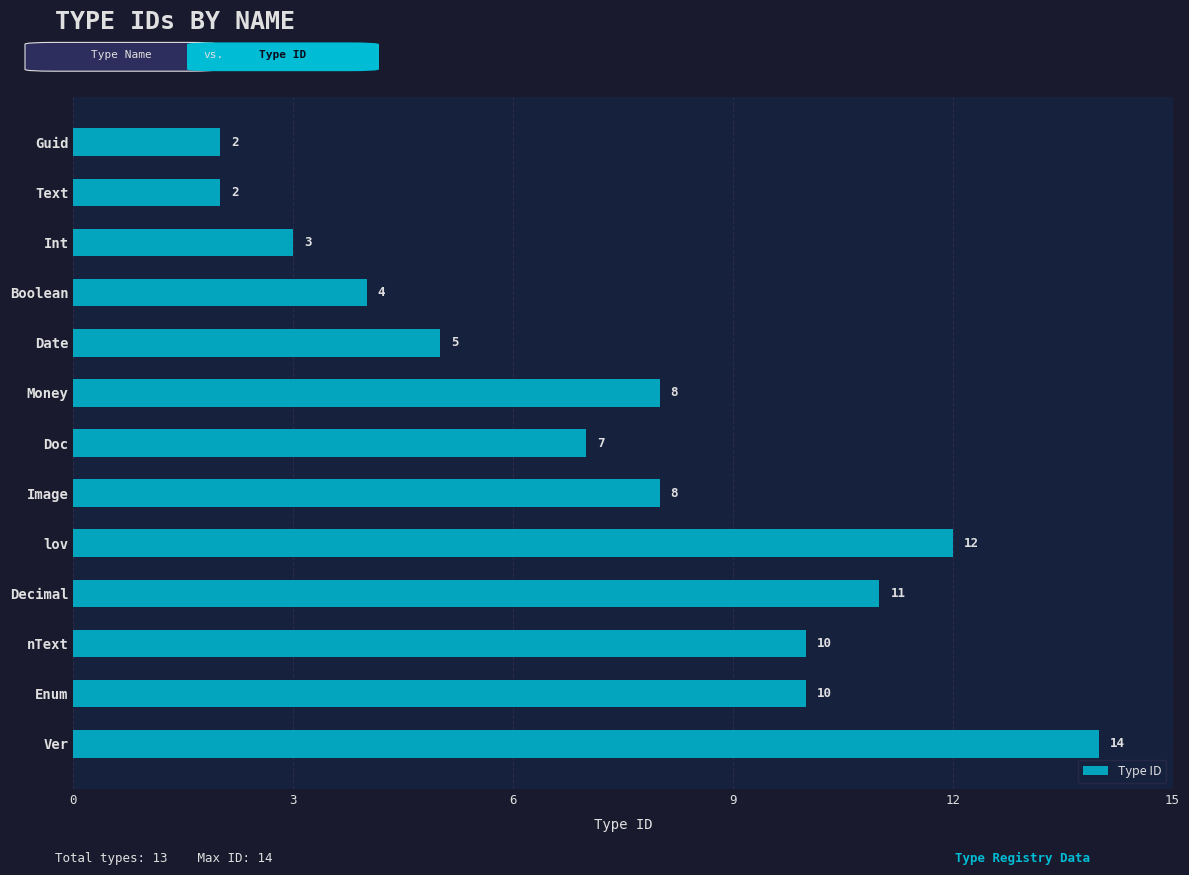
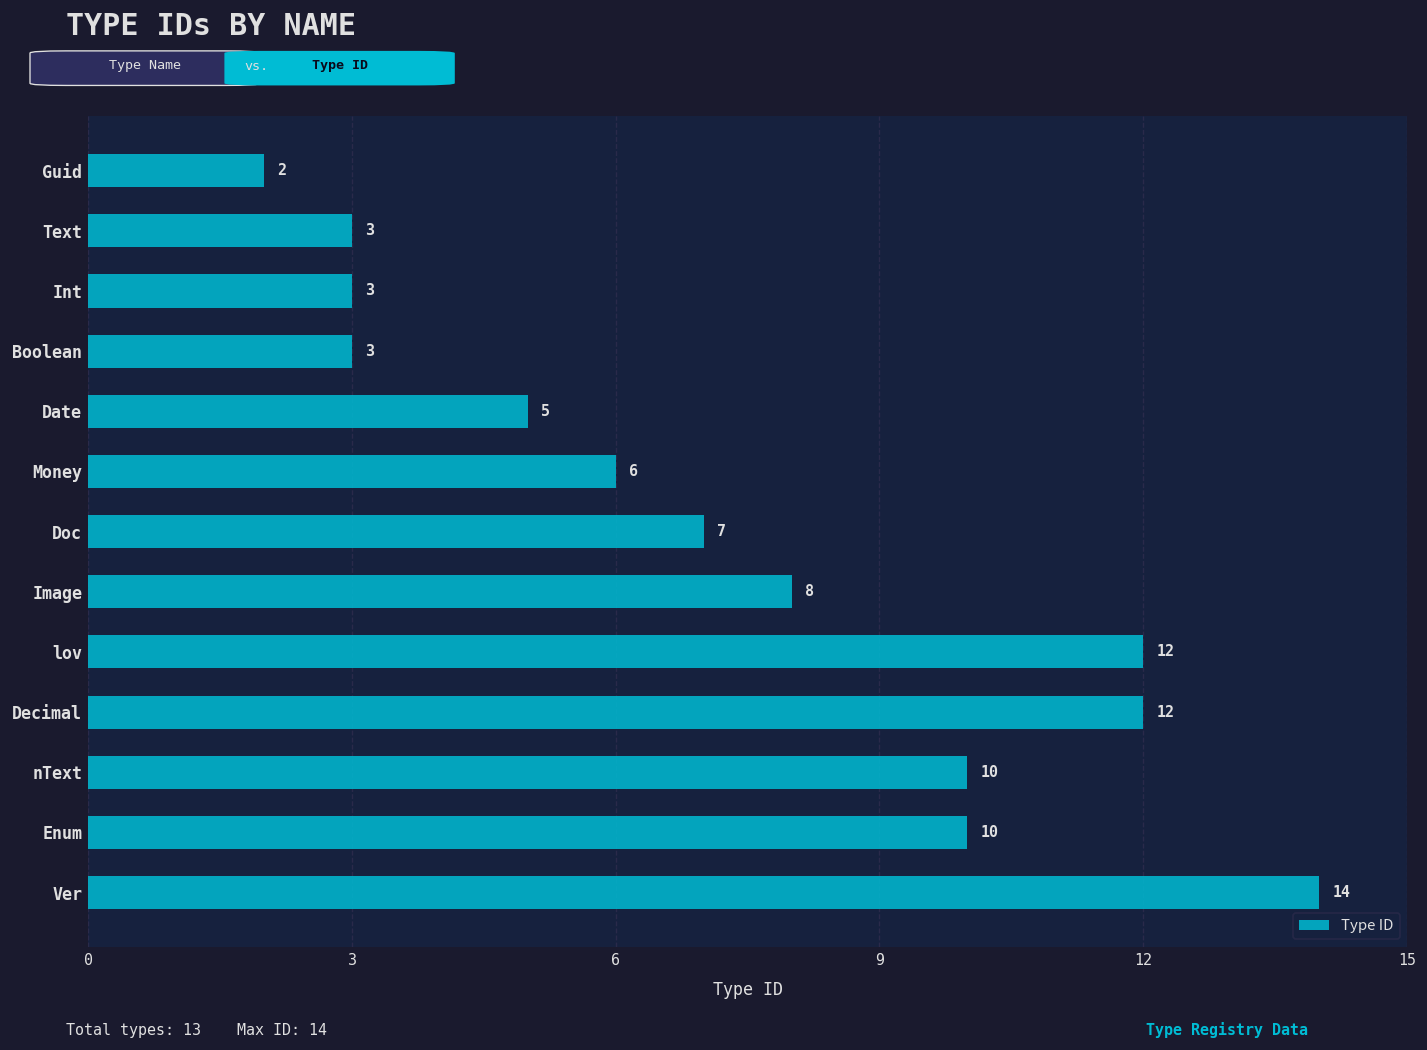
  {
    "Guid": 2,
-   "Text": 2,
+   "Text": 3,
    "Int": 3,
-   "Boolean": 4,
+   "Boolean": 3,
    "Date": 5,
-   "Money": 8,
+   "Money": 6,
    "Doc": 7,
    "Image": 8,
    "lov": 12,
-   "Decimal": 11,
+   "Decimal": 12,
    "nText": 10,
    "Enum": 10,
    "Ver": 14
  }
